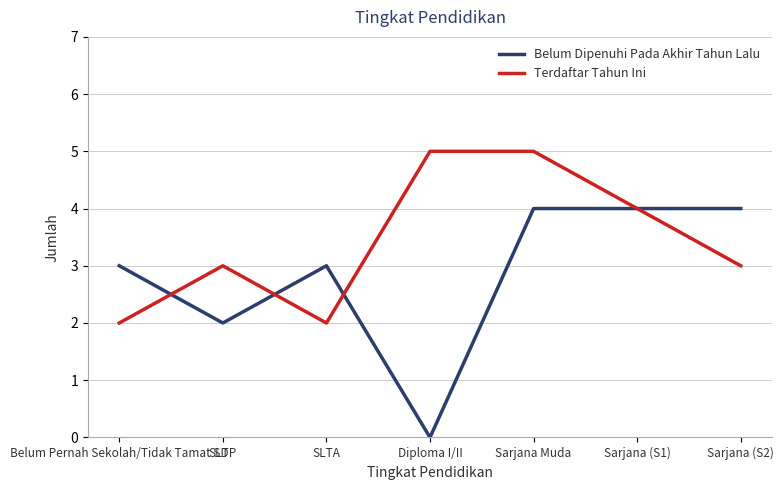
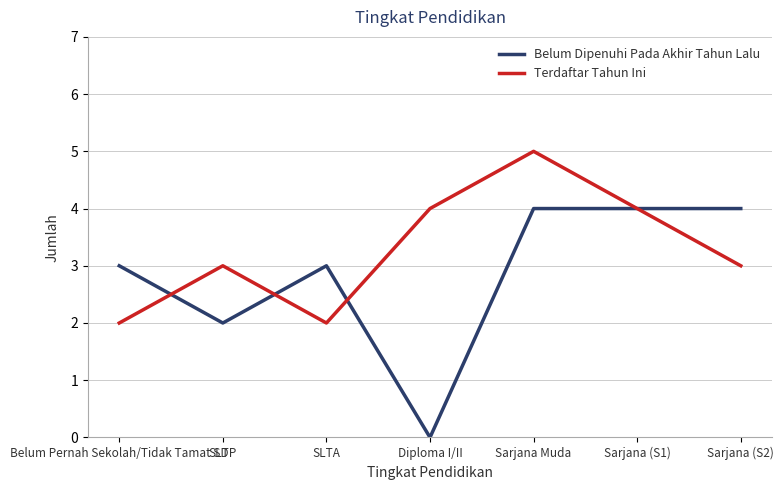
  {
    "Belum Dipenuhi Pada Akhir Tahun Lalu": {
      "Belum Pernah Sekolah/Tidak Tamat SD": 3,
      "SLTA": 3,
      "Diploma I/II": 0,
      "Sarjana Muda": 4,
      "Sarjana (S2)": 4
    },
    "Terdaftar Tahun Ini": {
      "Belum Pernah Sekolah/Tidak Tamat SD": 2,
      "SLTA": 2,
-     "Diploma I/II": 5,
+     "Diploma I/II": 4,
      "Sarjana Muda": 5,
      "Sarjana (S2)": 3
    }
  }
